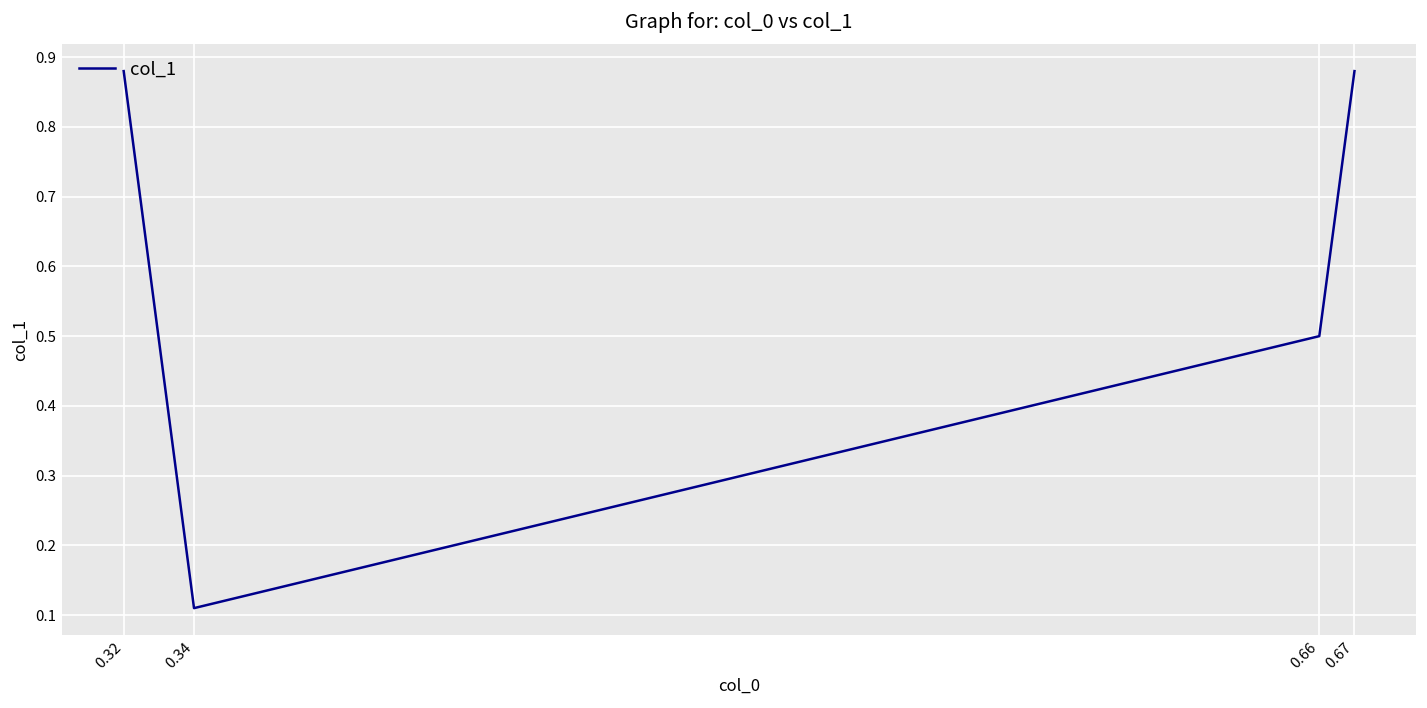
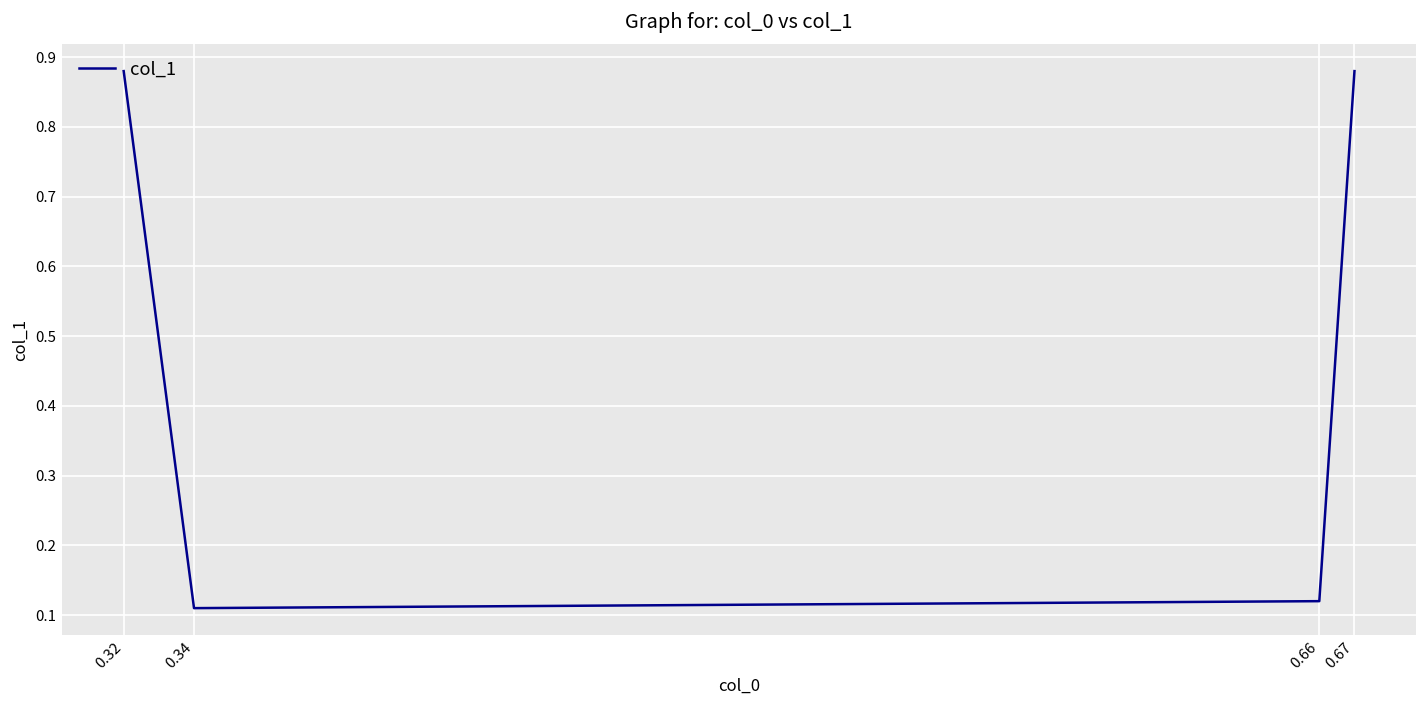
  {
    "0.32": 0.88,
    "0.34": 0.11,
-   "0.66": 0.50,
+   "0.66": 0.12,
    "0.67": 0.88
  }
